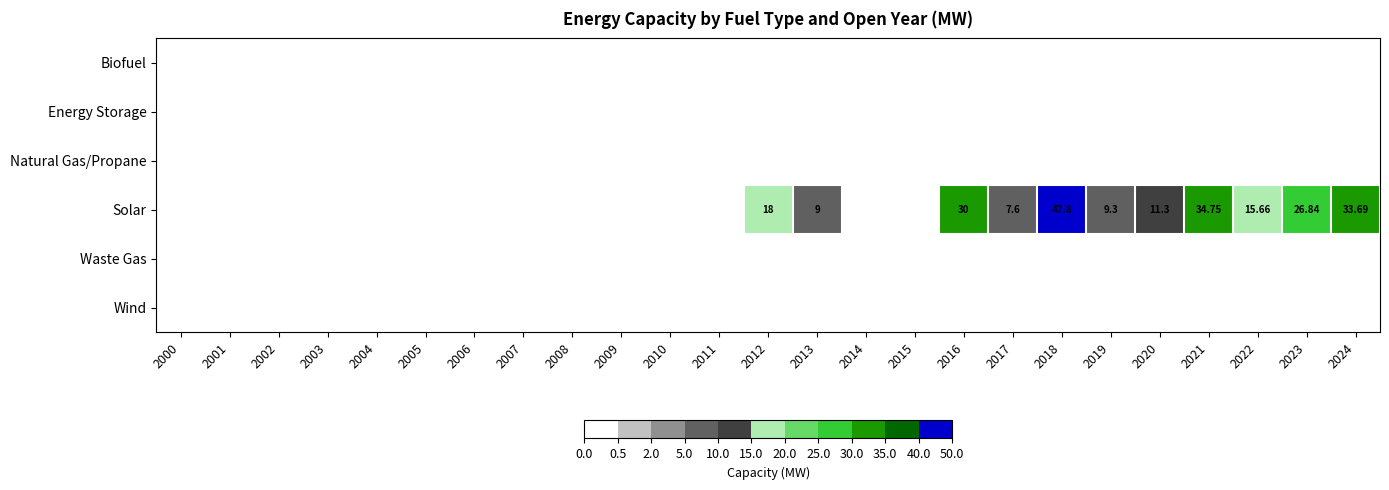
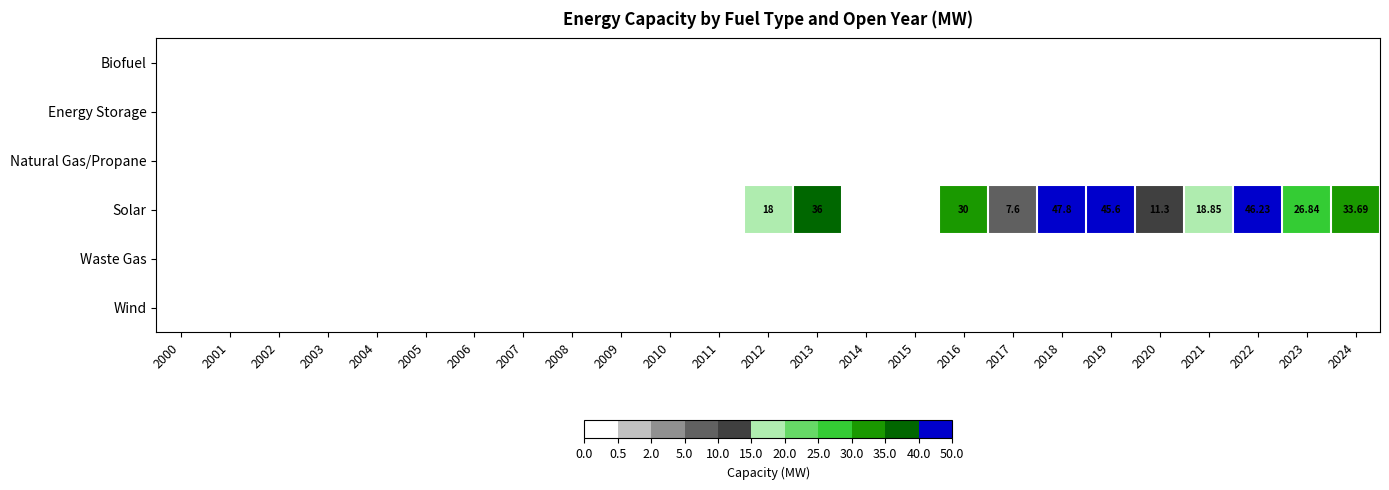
  {
    "Solar": {
      "2012": 18,
-     "2013": 9,
+     "2013": 36,
      "2016": 30,
      "2017": 7.6,
      "2018": 47.8,
-     "2019": 9.3,
+     "2019": 45.6,
      "2020": 11.3,
-     "2021": 34.75,
-     "2022": 15.66,
+     "2021": 18.85,
+     "2022": 46.23,
      "2023": 26.84,
      "2024": 33.69
    }
  }
